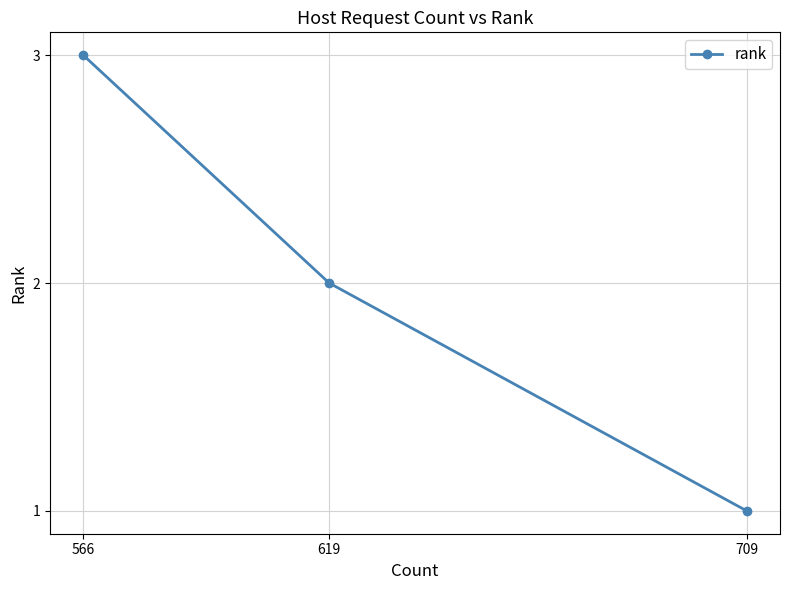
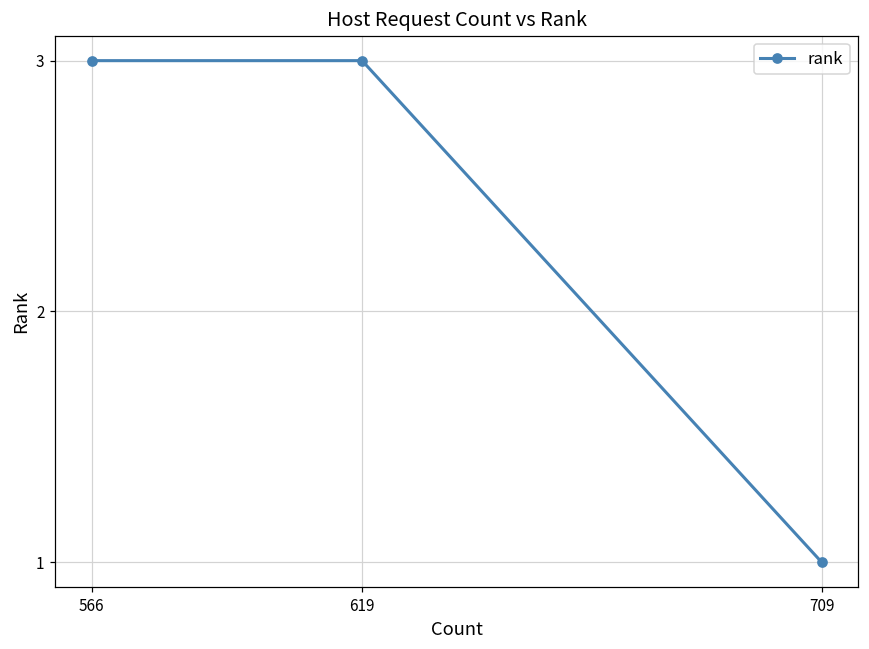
  {
    "566": 3,
-   "619": 2,
+   "619": 3,
    "709": 1
  }
